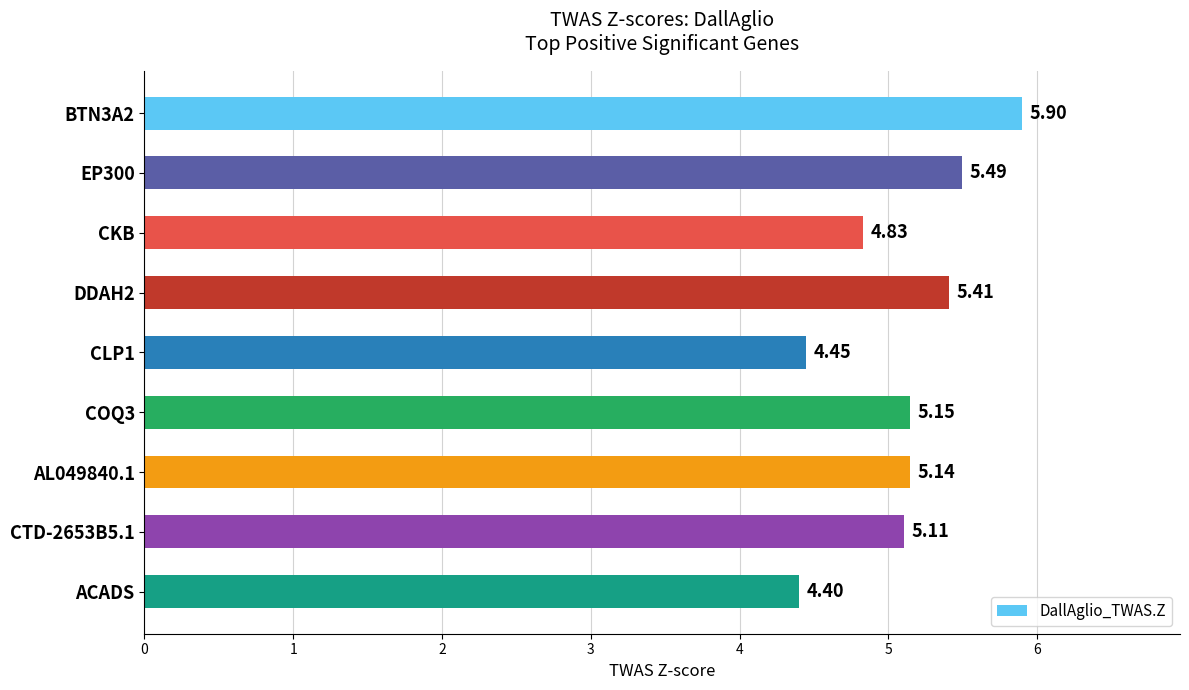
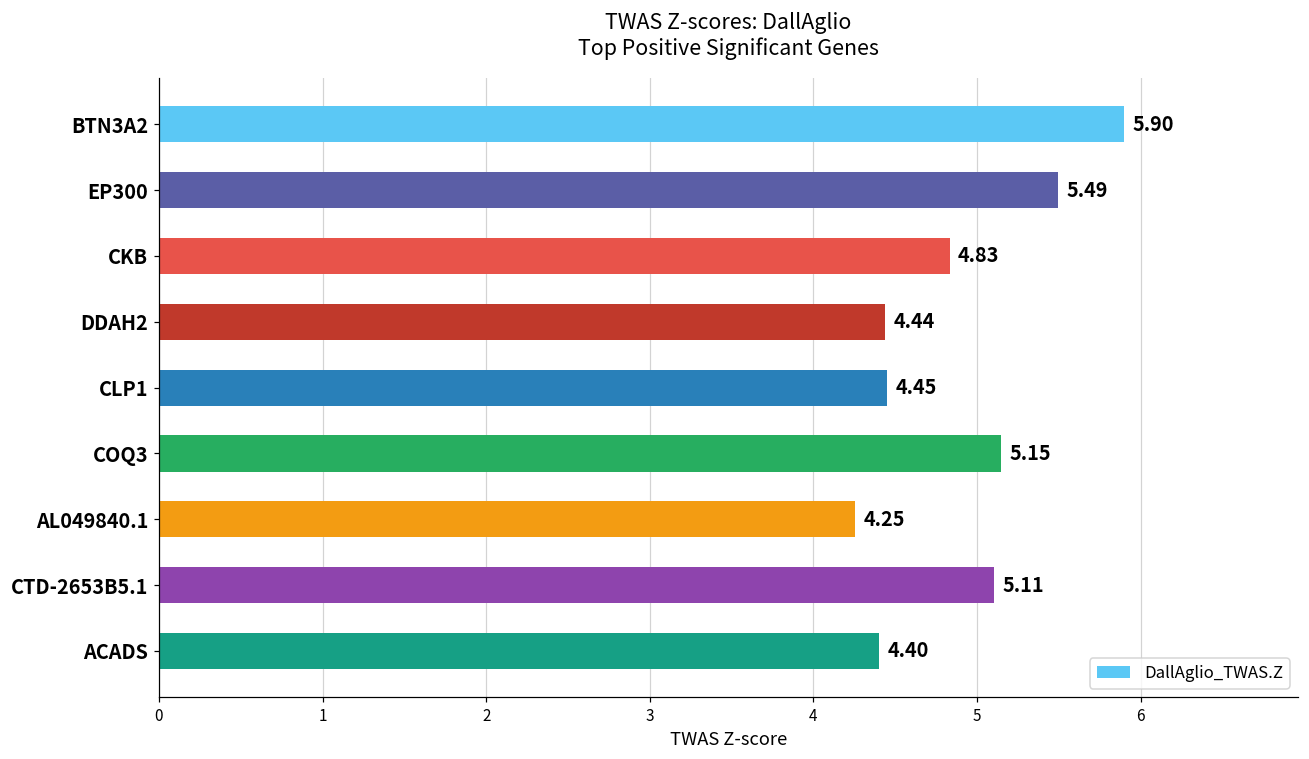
  {
    "BTN3A2": 5.90,
    "EP300": 5.49,
    "CKB": 4.83,
-   "DDAH2": 5.41,
+   "DDAH2": 4.44,
    "CLP1": 4.45,
    "COQ3": 5.15,
-   "AL049840.1": 5.14,
+   "AL049840.1": 4.25,
    "CTD-2653B5.1": 5.11,
    "ACADS": 4.40
  }
